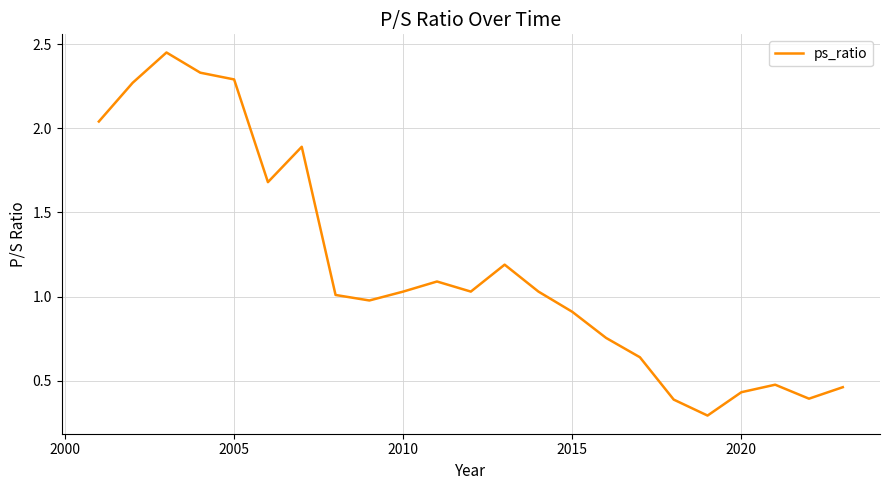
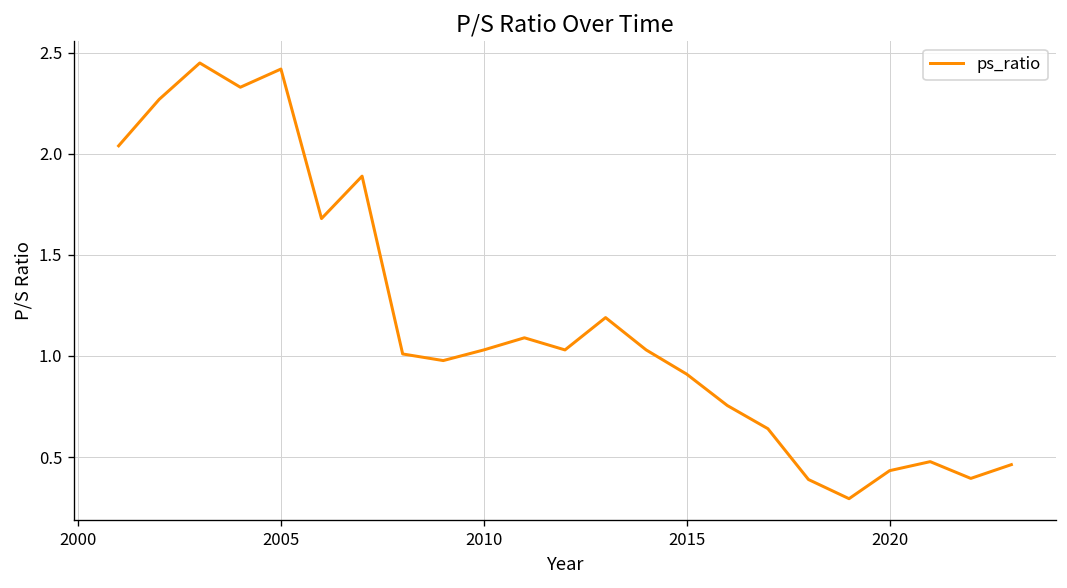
  {
-   "2005": 2.29,
+   "2005": 2.42,
    "2010": 1.03,
    "2015": 0.91,
    "2020": 0.43
  }
